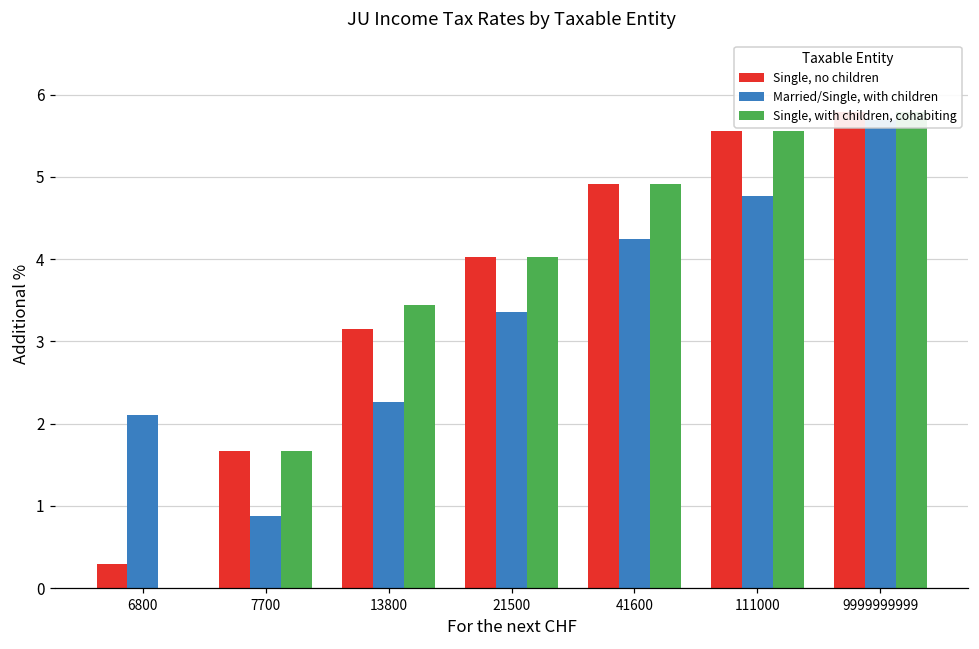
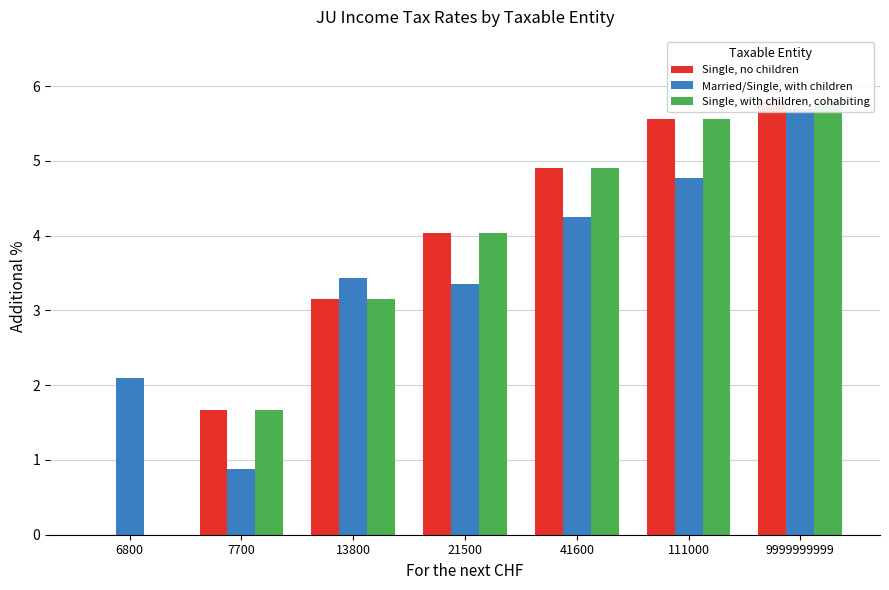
  {
    "Single, no children": {
-     "6800": 0.3,
+     "6800": 0.0,
      "7700": 1.7,
      "13800": 3.1,
      "21500": 4.0,
      "41600": 4.9,
      "111000": 5.6
    },
    "Married/Single, with children": {
      "6800": 2.1,
      "7700": 0.9,
-     "13800": 2.3,
+     "13800": 3.4,
      "21500": 3.4,
      "41600": 4.2,
      "111000": 4.8
    },
    "Single, with children, cohabiting": {
      "6800": 0.0,
      "7700": 1.7,
-     "13800": 3.4,
+     "13800": 3.1,
      "21500": 4.0,
      "41600": 4.9,
      "111000": 5.6
    }
  }
